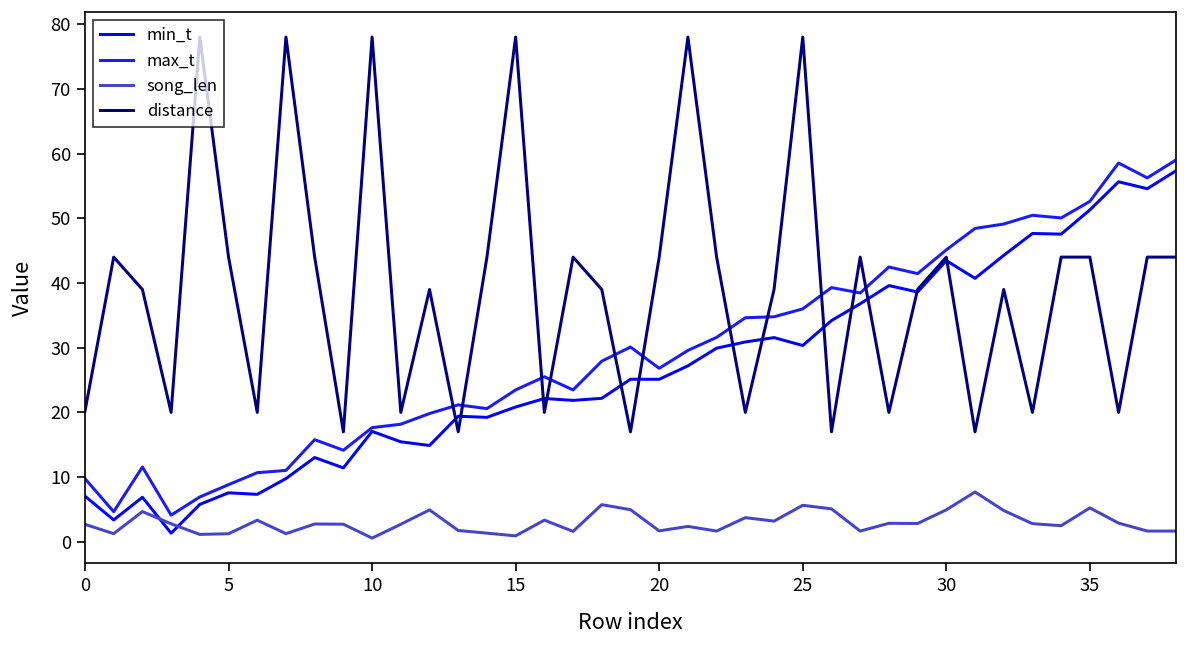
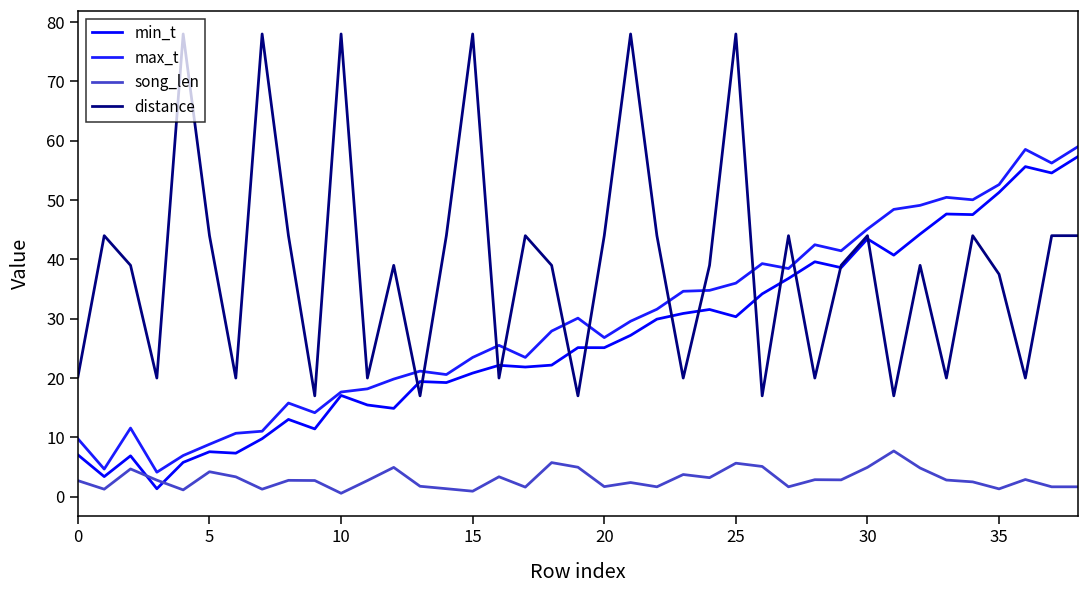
  {
    "song_len": {
      "0": 3,
-     "5": 1,
+     "5": 4,
      "10": 1,
      "15": 1,
      "20": 2,
      "25": 6,
      "30": 5,
-     "35": 5
+     "35": 1
    },
    "distance": {
      "0": 20,
      "5": 44,
      "10": 78,
      "15": 78,
      "20": 44,
      "25": 78,
      "30": 44,
-     "35": 44
+     "35": 38
    }
  }
